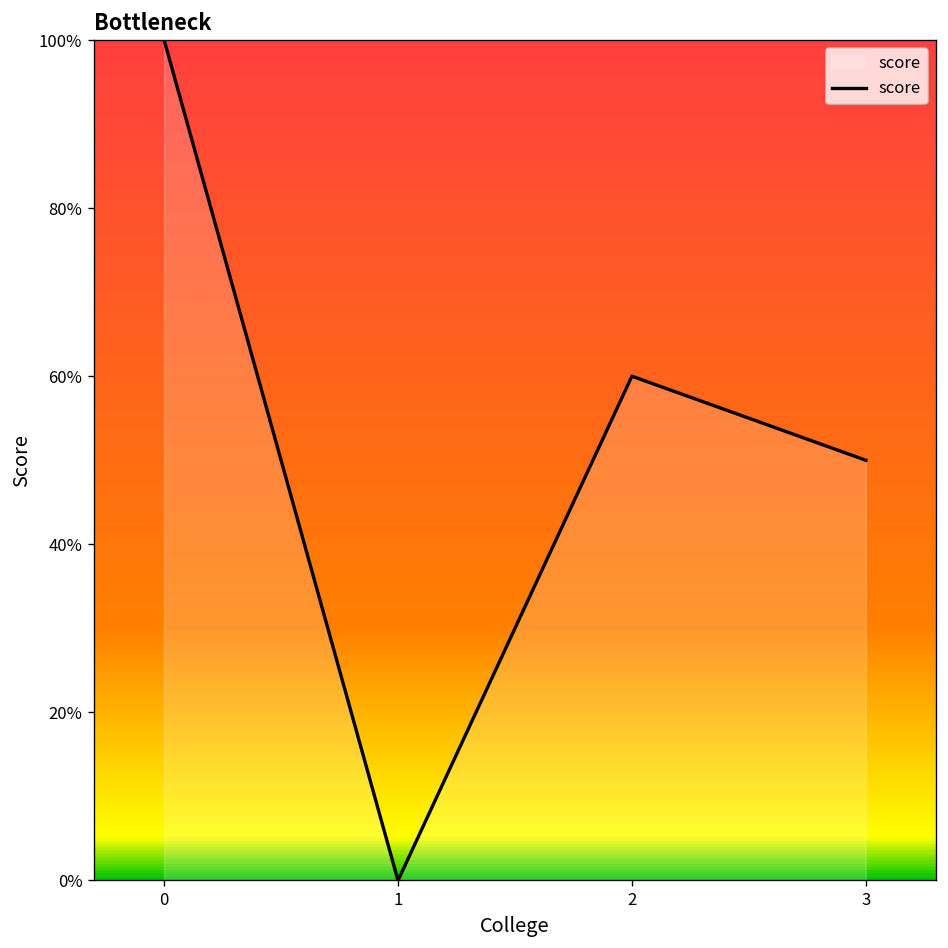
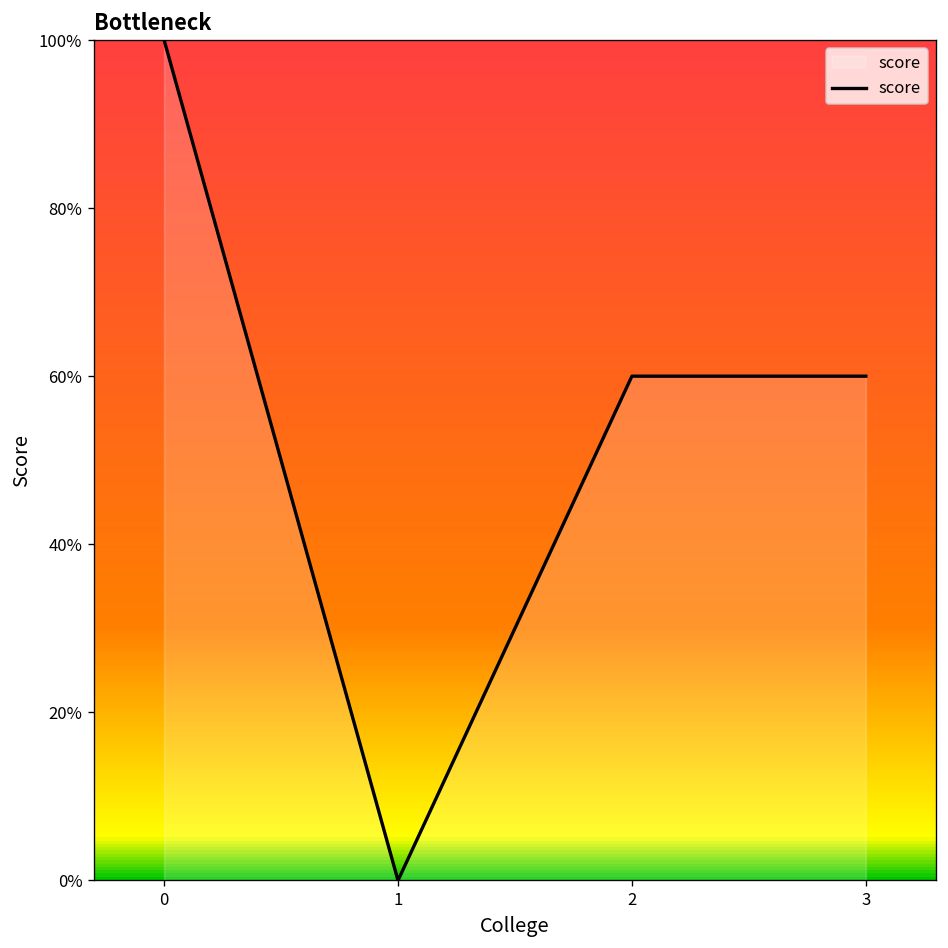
  {
    "0": "100%",
    "1": "0%",
    "2": "60%",
-   "3": "50%"
+   "3": "60%"
  }
